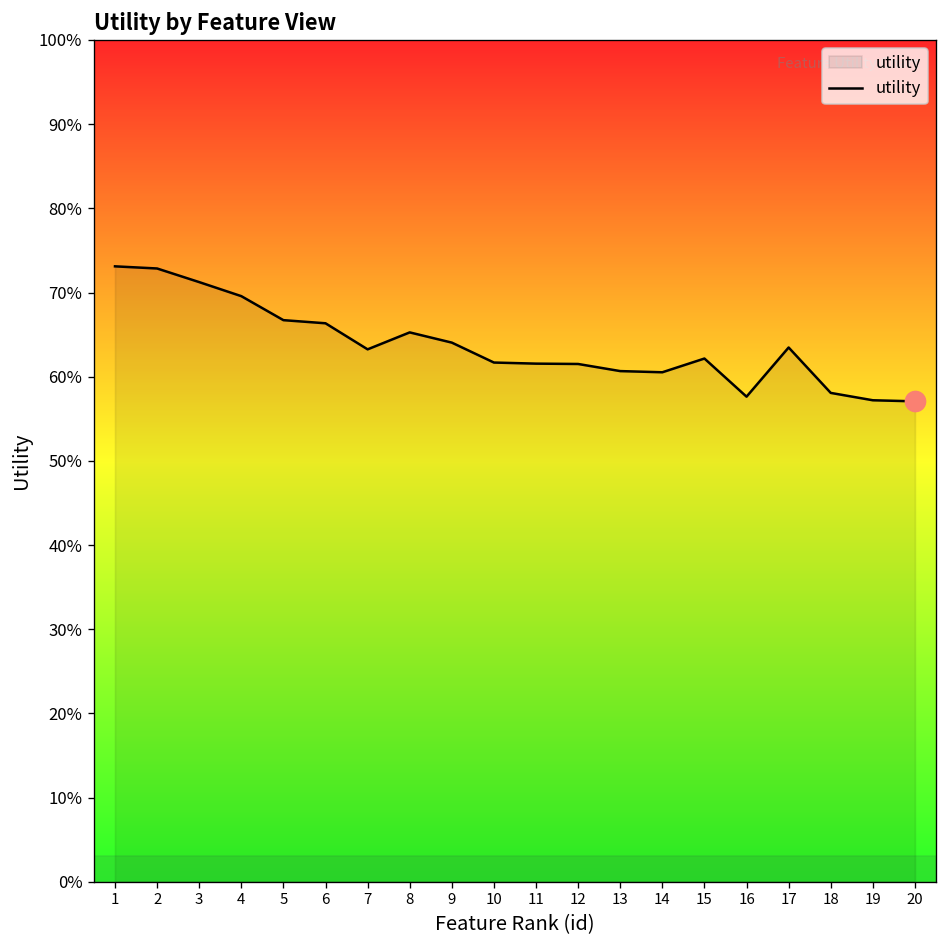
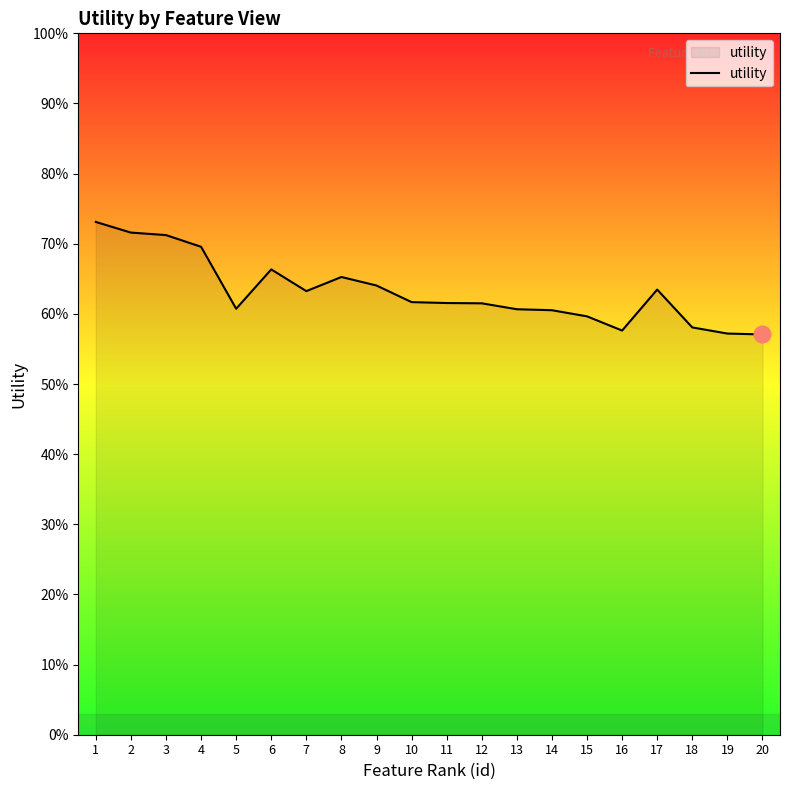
  {
    "utility": {
      "1": "73%",
-     "2": "73%",
+     "2": "72%",
      "3": "71%",
      "4": "70%",
-     "5": "67%",
+     "5": "61%",
      "6": "66%",
      "7": "63%",
      "8": "65%",
      "9": "64%",
      "10": "62%",
      "11": "62%",
      "12": "62%",
      "13": "61%",
      "14": "61%",
-     "15": "62%",
+     "15": "60%",
      "16": "58%",
      "17": "63%",
      "18": "58%",
      "19": "57%"
    }
  }
